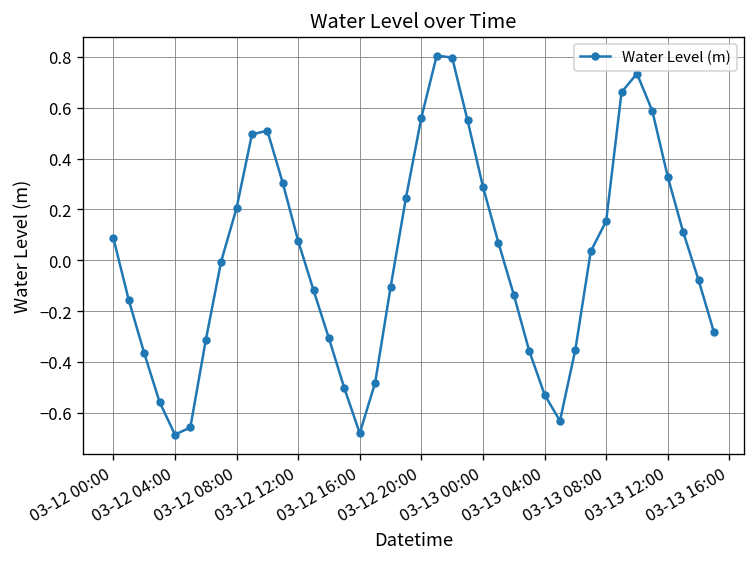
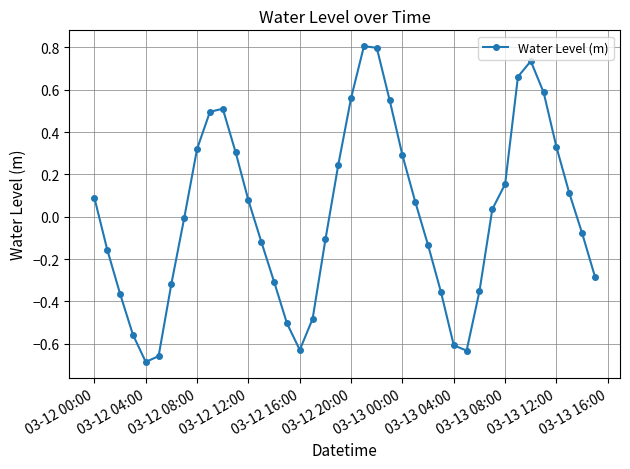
  {
    "03-12 00:00": 0.09,
    "03-12 04:00": -0.69,
-   "03-12 08:00": 0.20,
+   "03-12 08:00": 0.32,
    "03-12 12:00": 0.08,
-   "03-12 16:00": -0.68,
+   "03-12 16:00": -0.63,
    "03-12 20:00": 0.56,
    "03-13 00:00": 0.29,
-   "03-13 04:00": -0.53,
+   "03-13 04:00": -0.61,
    "03-13 08:00": 0.15,
    "03-13 12:00": 0.33
  }
